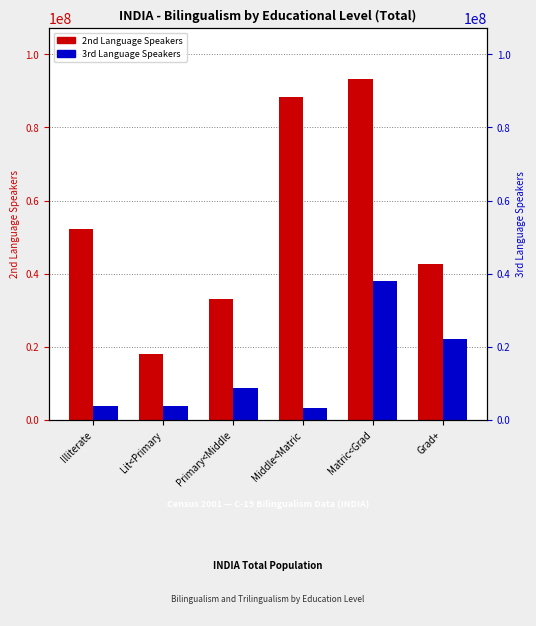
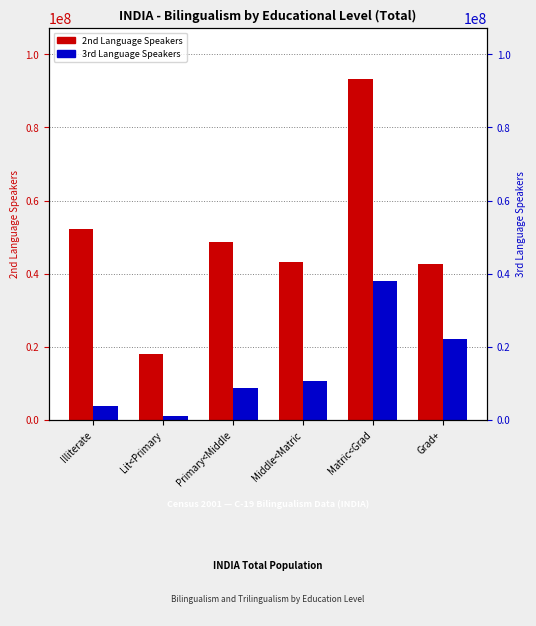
  {
    "2nd Language Speakers": {
      "Illiterate": 52000000,
      "Lit<Primary": 18000000,
-     "Primary<Middle": 33000000,
-     "Middle<Matric": 88000000,
+     "Primary<Middle": 49000000,
+     "Middle<Matric": 43000000,
      "Matric<Grad": 93000000,
      "Grad+": 43000000
    },
    "3rd Language Speakers": {
      "Illiterate": 4000000,
-     "Lit<Primary": 4000000,
+     "Lit<Primary": 1000000,
      "Primary<Middle": 9000000,
-     "Middle<Matric": 3000000,
+     "Middle<Matric": 11000000,
      "Matric<Grad": 38000000,
      "Grad+": 22000000
    }
  }
